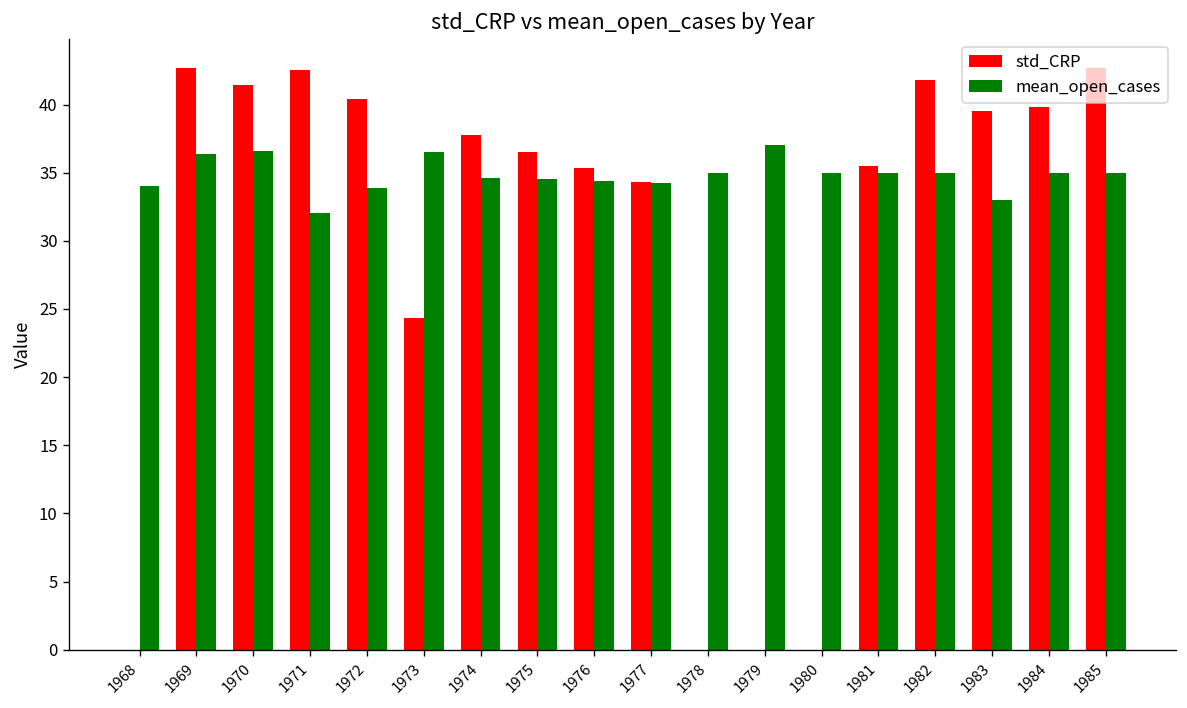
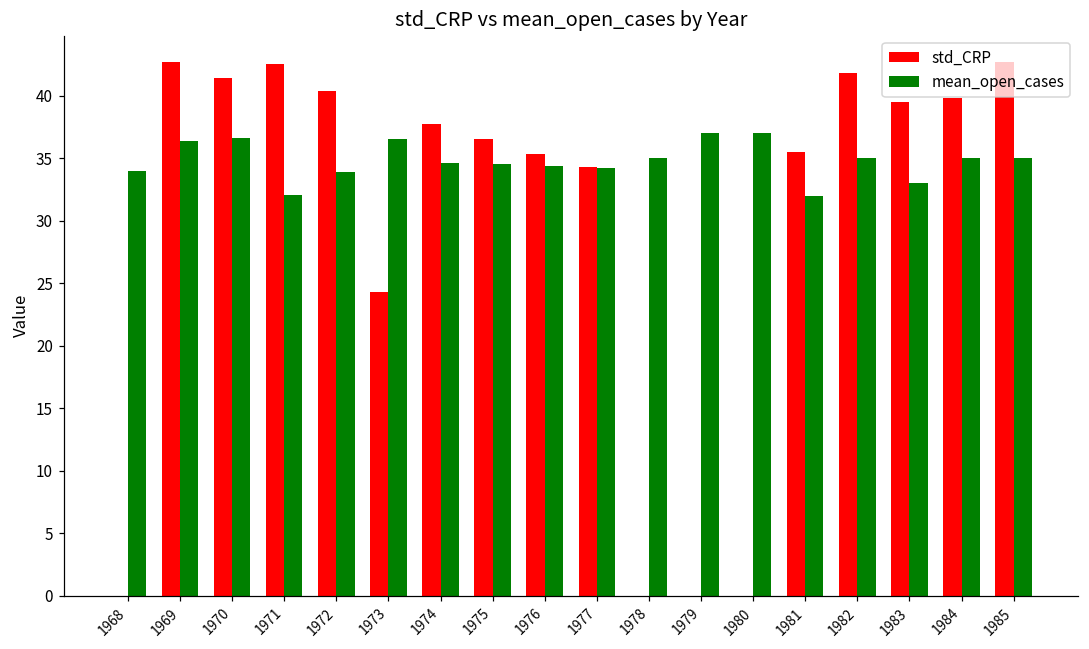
  {
    "std_CRP": {
      "1968": 0,
      "1969": 42.7,
      "1970": 41.4,
      "1971": 42.5,
      "1972": 40.4,
      "1973": 24.3,
      "1974": 37.8,
      "1975": 36.5,
      "1976": 35.4,
      "1977": 34.3,
      "1978": 0,
      "1979": 0,
      "1980": 0,
      "1981": 35.5,
      "1982": 42,
      "1983": 39.5,
      "1984": 40
    },
    "mean_open_cases": {
      "1968": 34,
      "1969": 36.4,
      "1970": 36.6,
      "1971": 32,
      "1972": 34,
      "1973": 36.5,
      "1974": 34.6,
      "1975": 34.6,
      "1976": 34.4,
      "1977": 34.2,
      "1978": 35,
      "1979": 37,
-     "1980": 35,
-     "1981": 35,
+     "1980": 37,
+     "1981": 32,
      "1982": 35,
      "1983": 33,
      "1984": 35,
      "1985": 35
    }
  }
